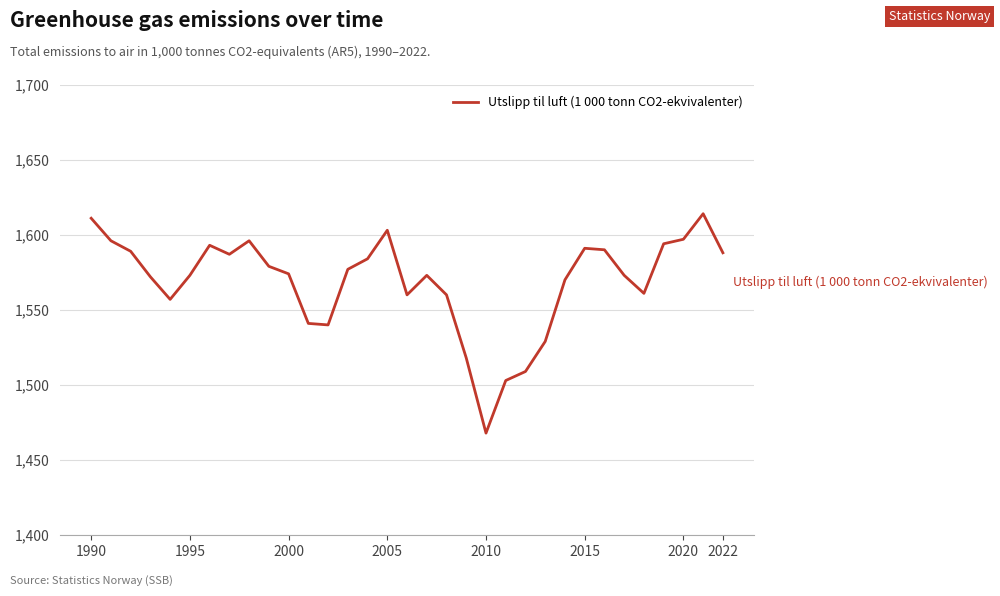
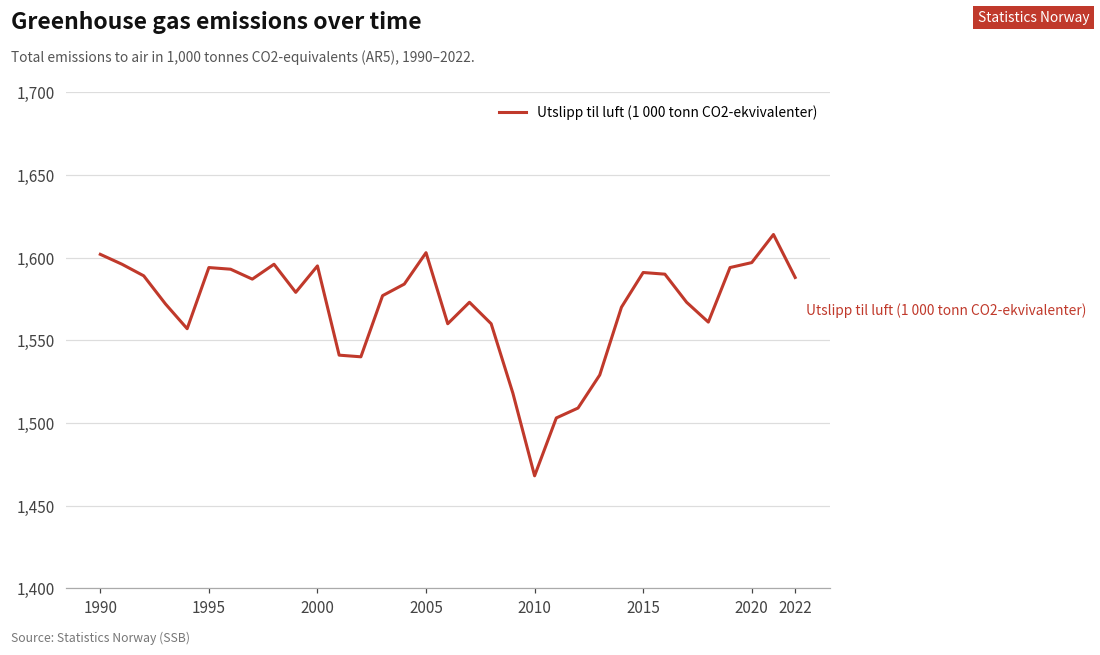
  {
-   "1990": "1,611",
-   "1995": "1,573",
-   "2000": "1,574",
+   "1990": "1,602",
+   "1995": "1,594",
+   "2000": "1,595",
    "2005": "1,603",
    "2010": "1,468",
    "2015": "1,591",
    "2020": "1,597"
  }
